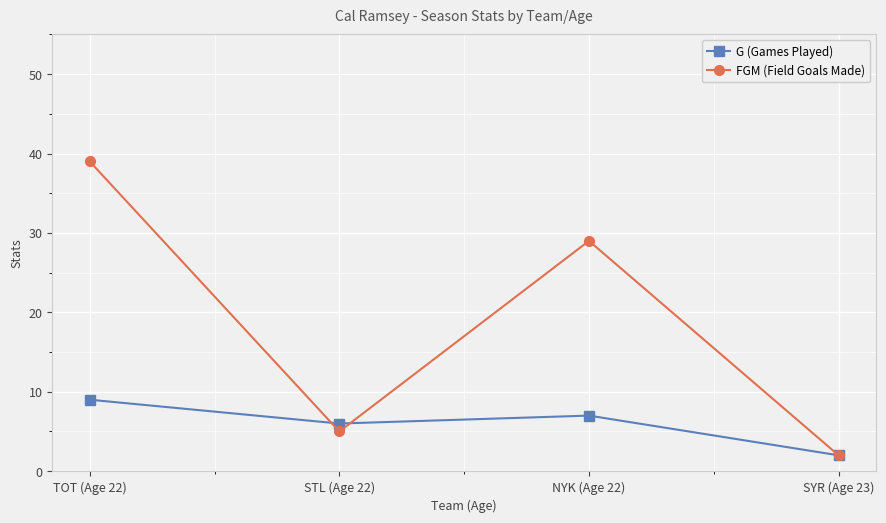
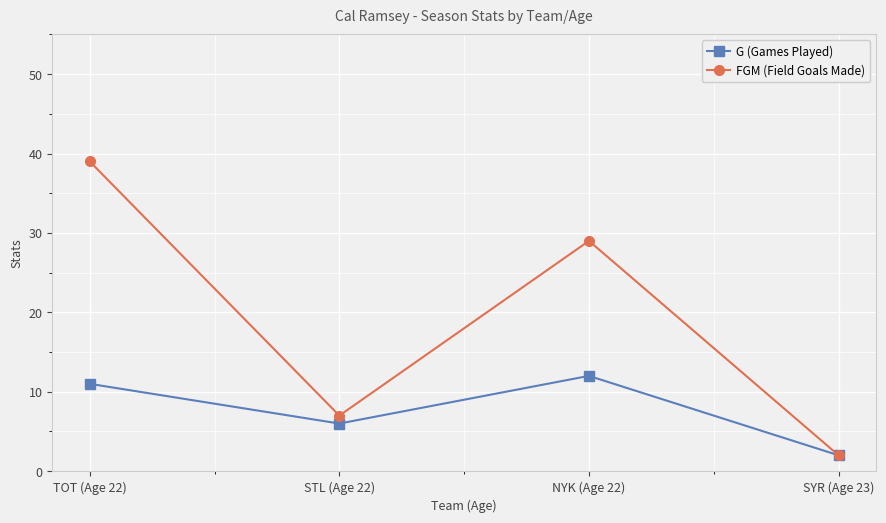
  {
    "G (Games Played)": {
-     "TOT (Age 22)": 9,
+     "TOT (Age 22)": 11,
      "STL (Age 22)": 6,
-     "NYK (Age 22)": 7
+     "NYK (Age 22)": 12
    },
    "FGM (Field Goals Made)": {
      "TOT (Age 22)": 39,
-     "STL (Age 22)": 5,
+     "STL (Age 22)": 7,
      "NYK (Age 22)": 29
    }
  }
